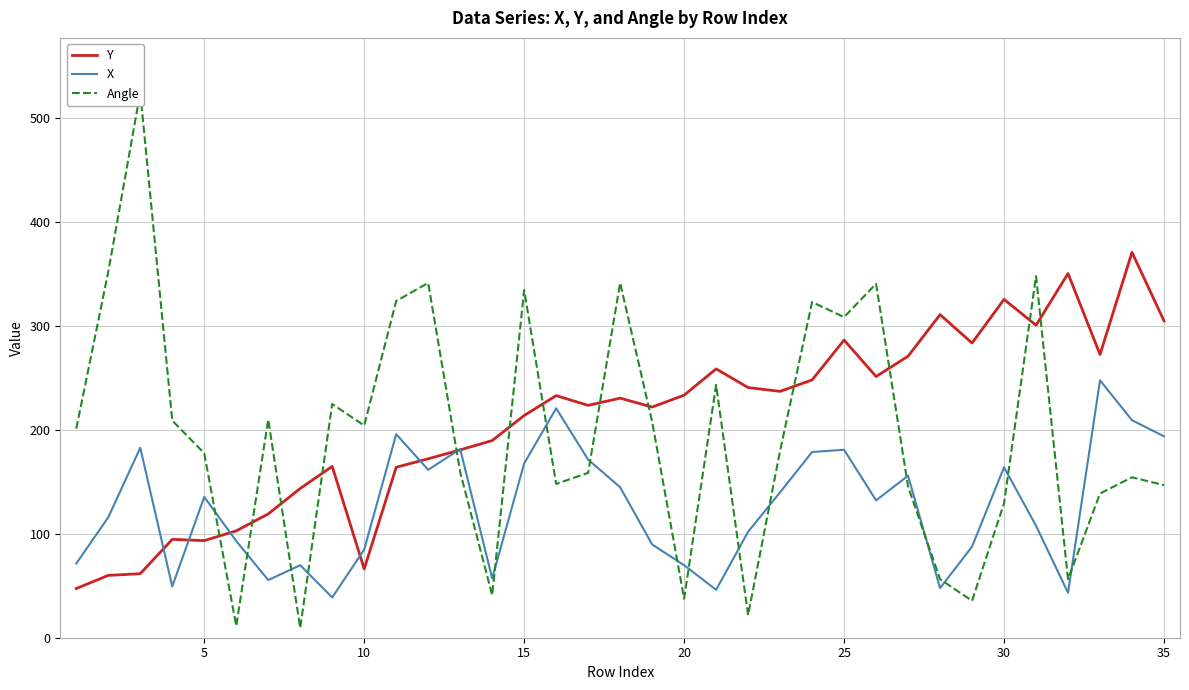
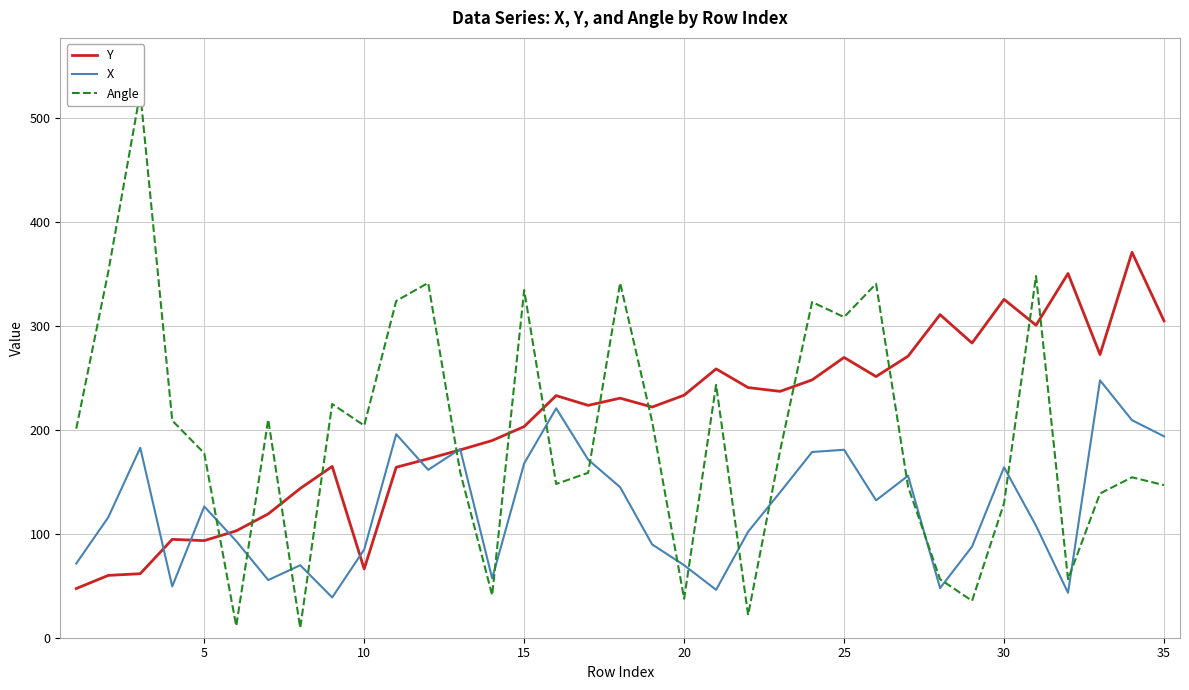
  {
    "Y": {
      "5": 93,
      "10": 66,
-     "15": 214,
+     "15": 203,
      "20": 233,
-     "25": 287,
+     "25": 270,
      "30": 326,
      "35": 305
    },
    "X": {
-     "5": 136,
+     "5": 126,
      "10": 85,
      "15": 168,
      "20": 70,
      "25": 181,
      "30": 164,
      "35": 194
    },
    "Angle": {
      "5": 178,
      "10": 204,
      "15": 335,
      "20": 38,
      "25": 309,
      "30": 129,
      "35": 147
    }
  }
